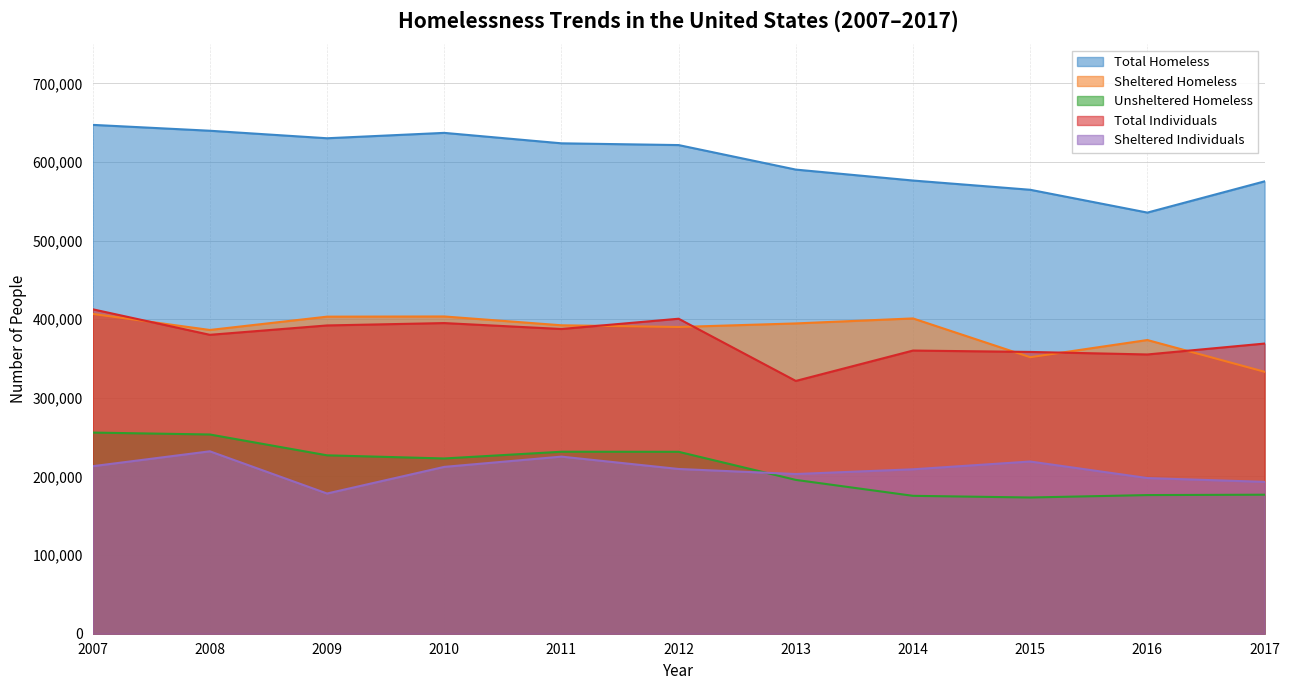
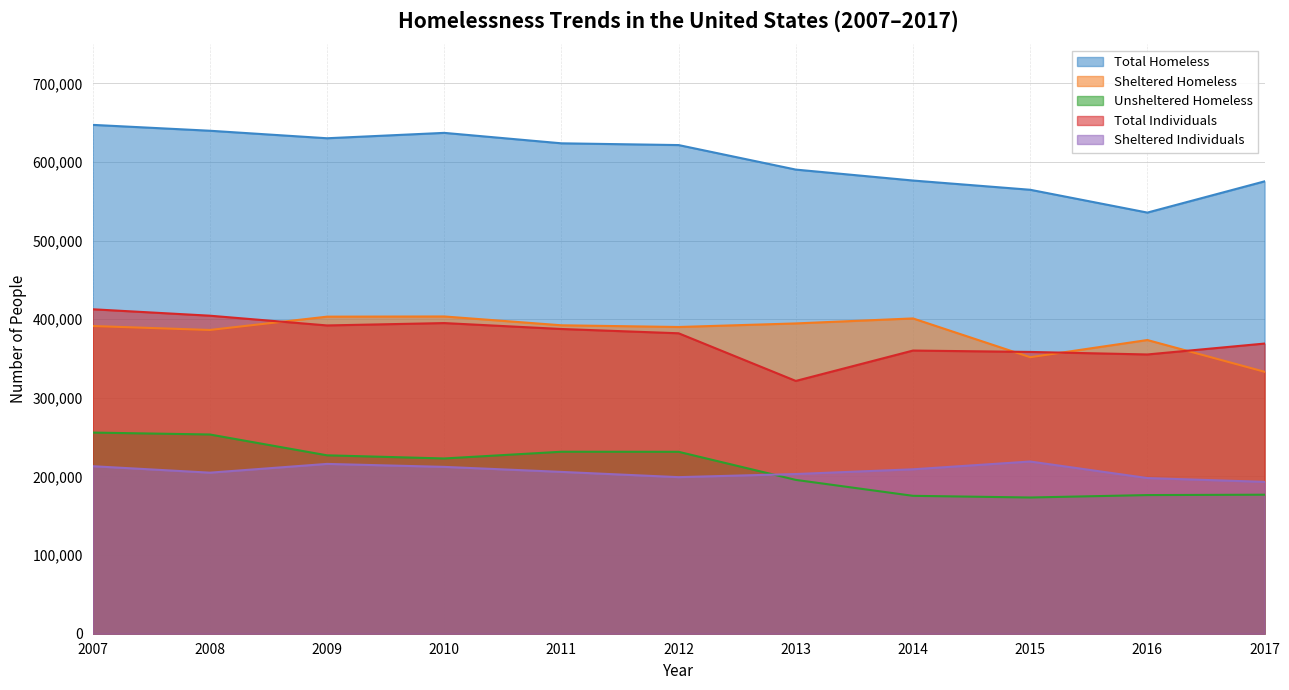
  {
    "Total Homeless": {
      "2007": "650,000",
      "2008": "640,000",
      "2009": "630,000",
      "2010": "640,000",
      "2011": "620,000",
      "2012": "620,000",
      "2013": "590,000",
      "2014": "580,000",
      "2015": "560,000",
      "2016": "540,000",
      "2017": "580,000"
    },
    "Sheltered Homeless": {
-     "2007": "410,000",
+     "2007": "390,000",
      "2008": "390,000",
      "2009": "400,000",
      "2010": "400,000",
      "2011": "390,000",
      "2012": "390,000",
      "2013": "390,000",
      "2014": "400,000",
      "2015": "350,000",
      "2016": "370,000",
      "2017": "330,000"
    },
    "Unsheltered Homeless": {
      "2007": "260,000",
      "2008": "250,000",
      "2009": "230,000",
      "2010": "220,000",
      "2011": "230,000",
      "2012": "230,000",
      "2013": "200,000",
      "2014": "180,000",
      "2015": "170,000",
      "2016": "180,000",
      "2017": "180,000"
    },
    "Total Individuals": {
      "2007": "410,000",
-     "2008": "380,000",
+     "2008": "400,000",
      "2009": "390,000",
      "2010": "400,000",
      "2011": "390,000",
-     "2012": "400,000",
+     "2012": "380,000",
      "2013": "320,000",
      "2014": "360,000",
      "2015": "360,000",
      "2016": "360,000",
      "2017": "370,000"
    },
    "Sheltered Individuals": {
      "2007": "210,000",
-     "2008": "230,000",
-     "2009": "180,000",
+     "2008": "200,000",
+     "2009": "220,000",
      "2010": "210,000",
-     "2011": "230,000",
-     "2012": "210,000",
+     "2011": "210,000",
+     "2012": "200,000",
      "2013": "200,000",
      "2014": "210,000",
      "2015": "220,000",
      "2016": "200,000",
      "2017": "190,000"
    }
  }
